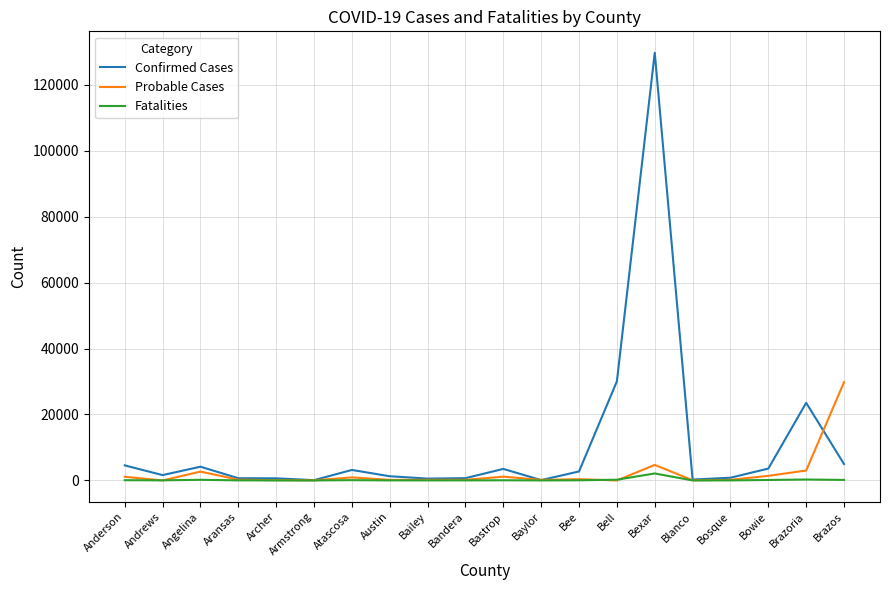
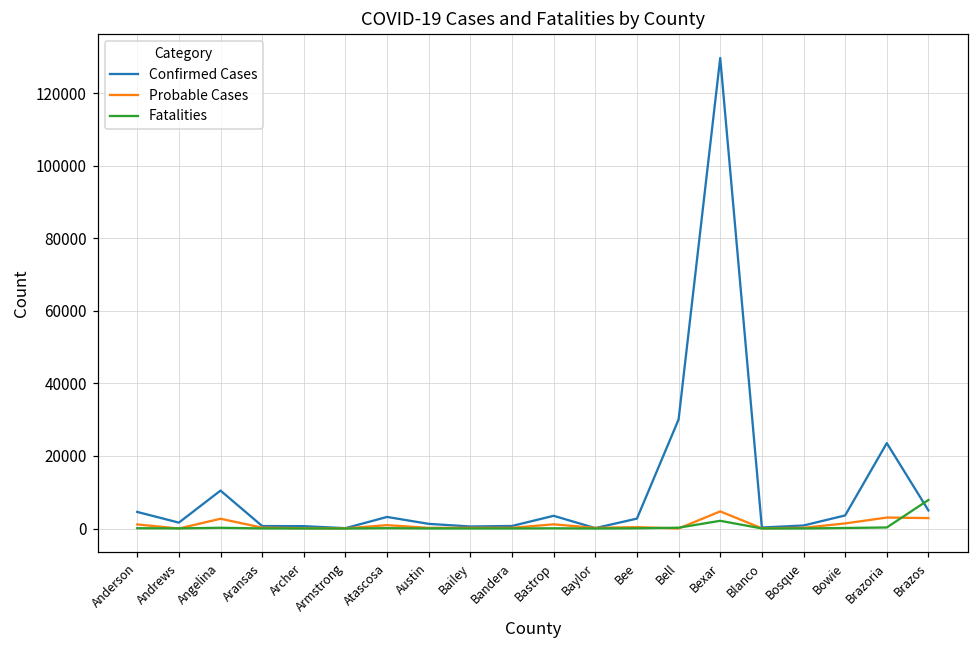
  {
    "Confirmed Cases": {
      "Anderson": 5000,
      "Andrews": 2000,
-     "Angelina": 4000,
+     "Angelina": 10000,
      "Atascosa": 3000,
      "Austin": 1000,
      "Bastrop": 4000,
      "Bee": 3000,
      "Bell": 30000,
      "Bexar": 130000,
      "Bowie": 4000,
      "Brazoria": 24000,
      "Brazos": 5000
    },
    "Probable Cases": {
      "Anderson": 1000,
      "Angelina": 3000,
      "Atascosa": 1000,
      "Bastrop": 1000,
      "Bexar": 5000,
      "Bowie": 1000,
      "Brazoria": 3000,
-     "Brazos": 30000
+     "Brazos": 3000
    },
    "Fatalities": {
      "Anderson": 0,
      "Angelina": 0,
      "Atascosa": 0,
      "Bastrop": 0,
      "Bexar": 2000,
      "Bowie": 0,
      "Brazoria": 0,
-     "Brazos": 0
+     "Brazos": 8000
    }
  }
